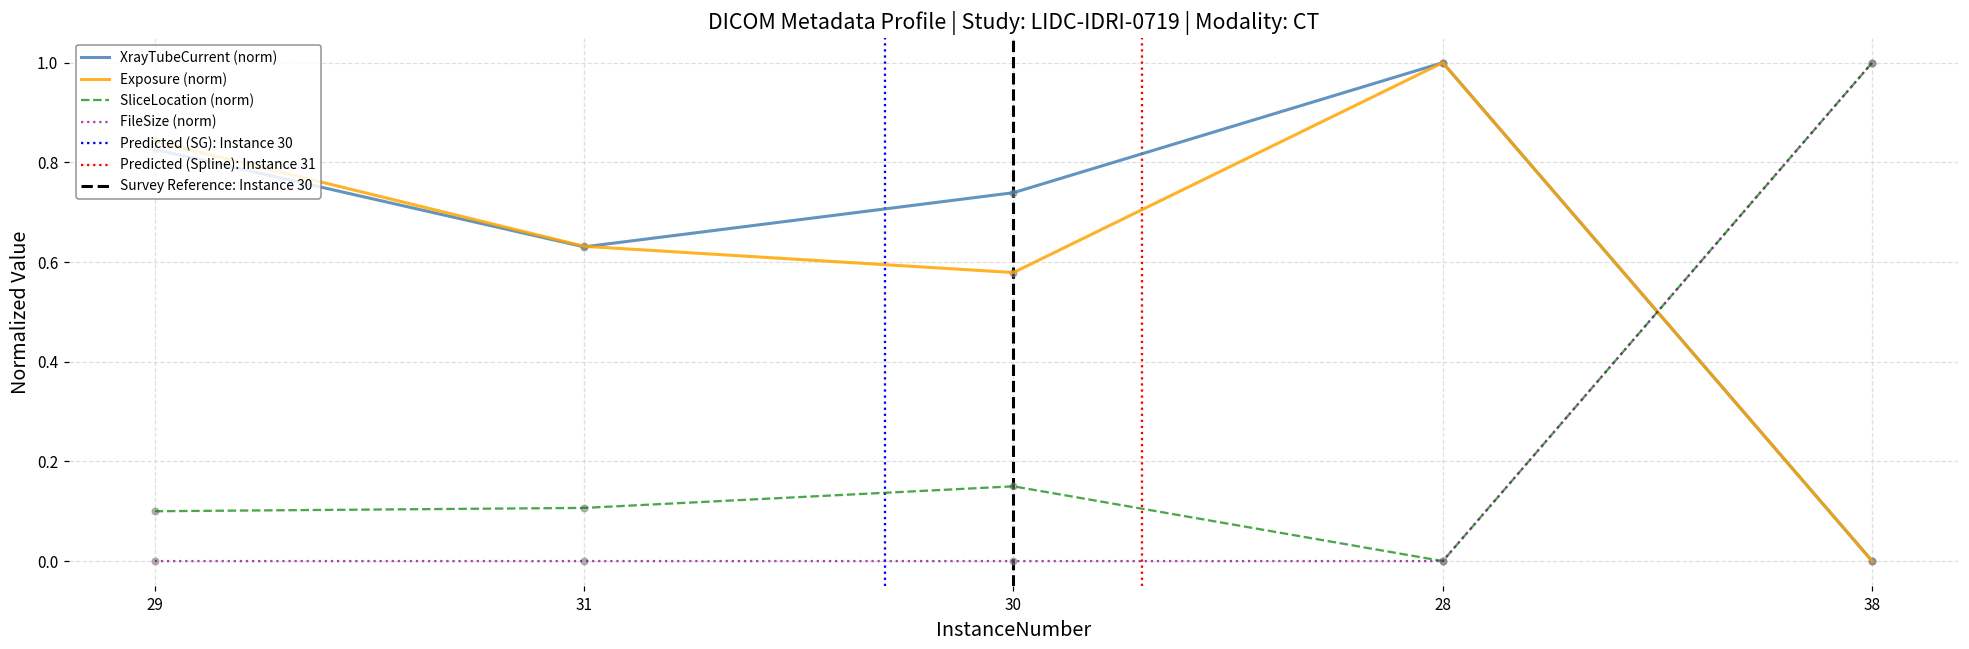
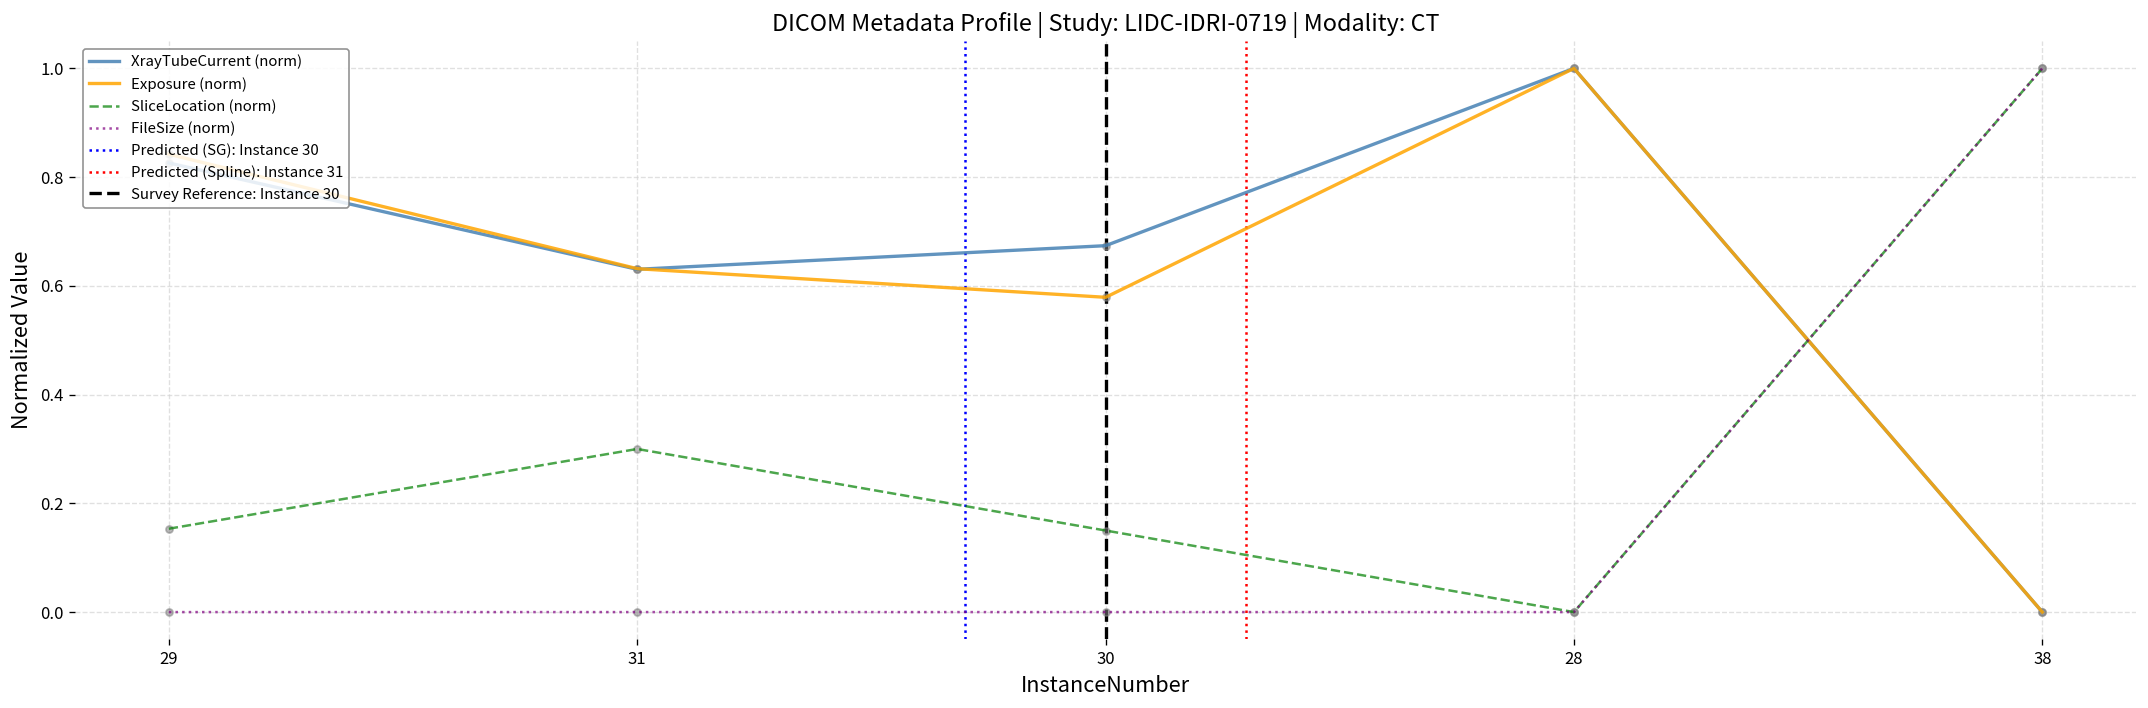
  {
    "XrayTubeCurrent (norm)": {
-     "30": 0.74
+     "30": 0.67
    },
    "Exposure (norm)": {
      "30": 0.58
    },
    "SliceLocation (norm)": {
-     "29": 0.10,
-     "31": 0.11,
+     "29": 0.15,
+     "31": 0.30,
      "30": 0.15
    },
    "FileSize (norm)": {
      "29": 0.00,
      "31": 0.00,
      "30": 0.00
    }
  }
